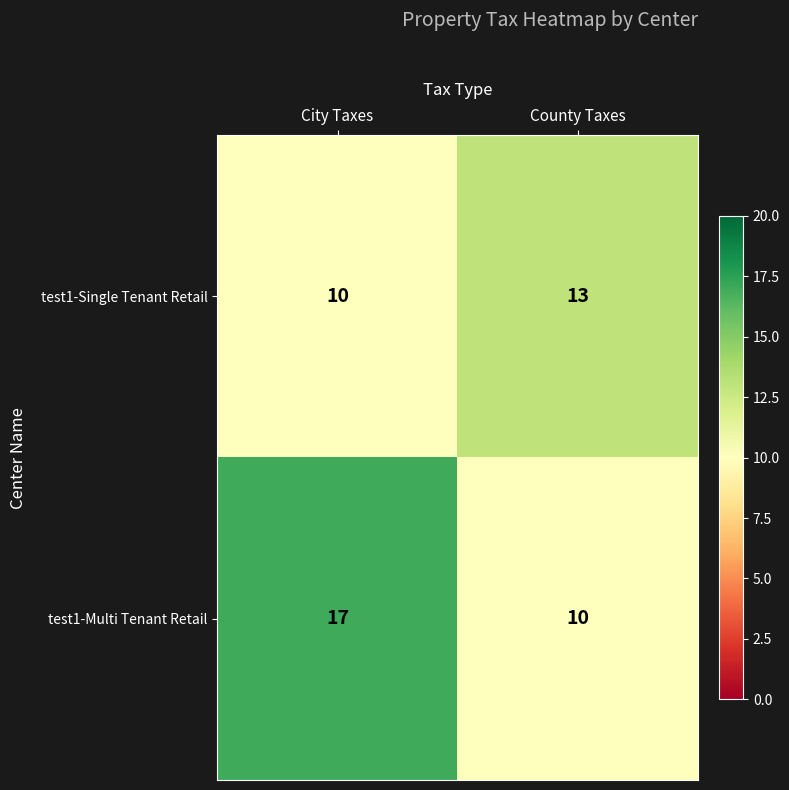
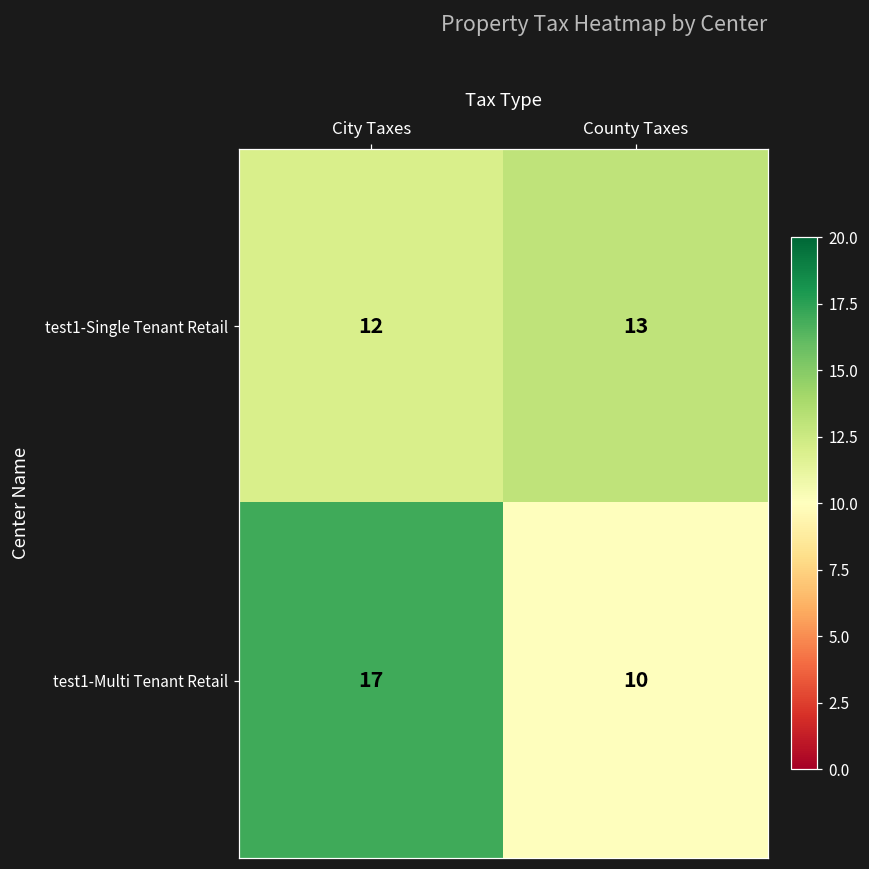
  {
    "test1-Single Tenant Retail": {
-     "City Taxes": 10,
+     "City Taxes": 12,
      "County Taxes": 13
    },
    "test1-Multi Tenant Retail": {
      "City Taxes": 17,
      "County Taxes": 10
    }
  }
